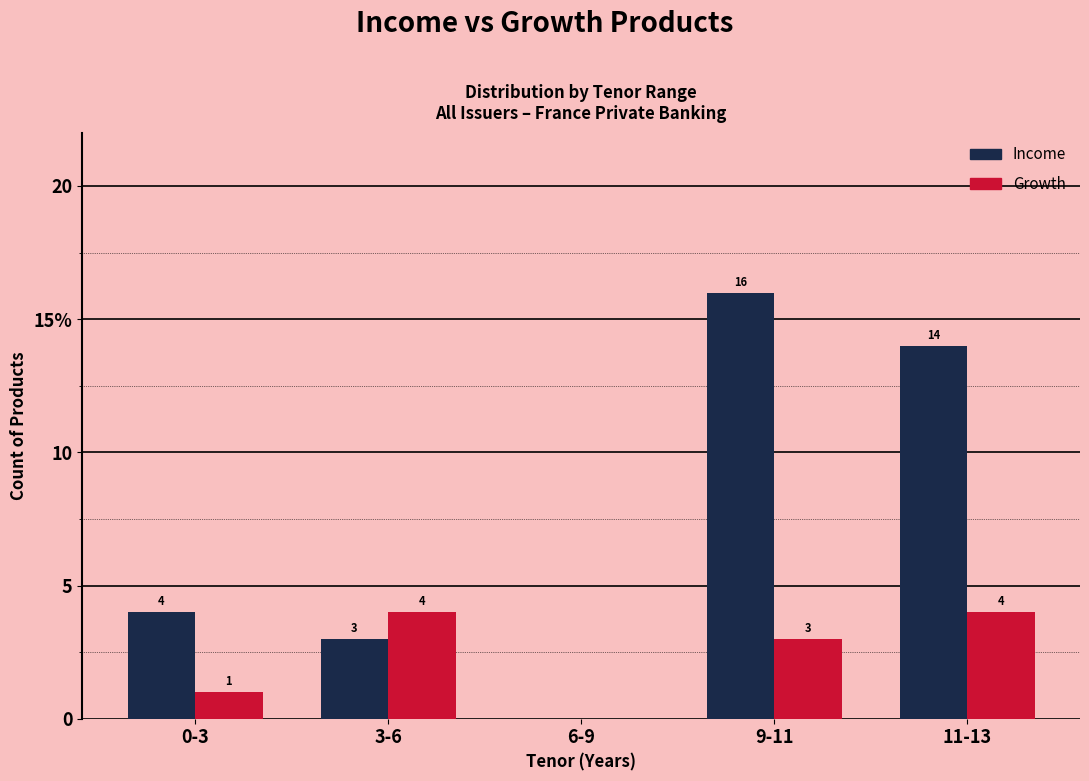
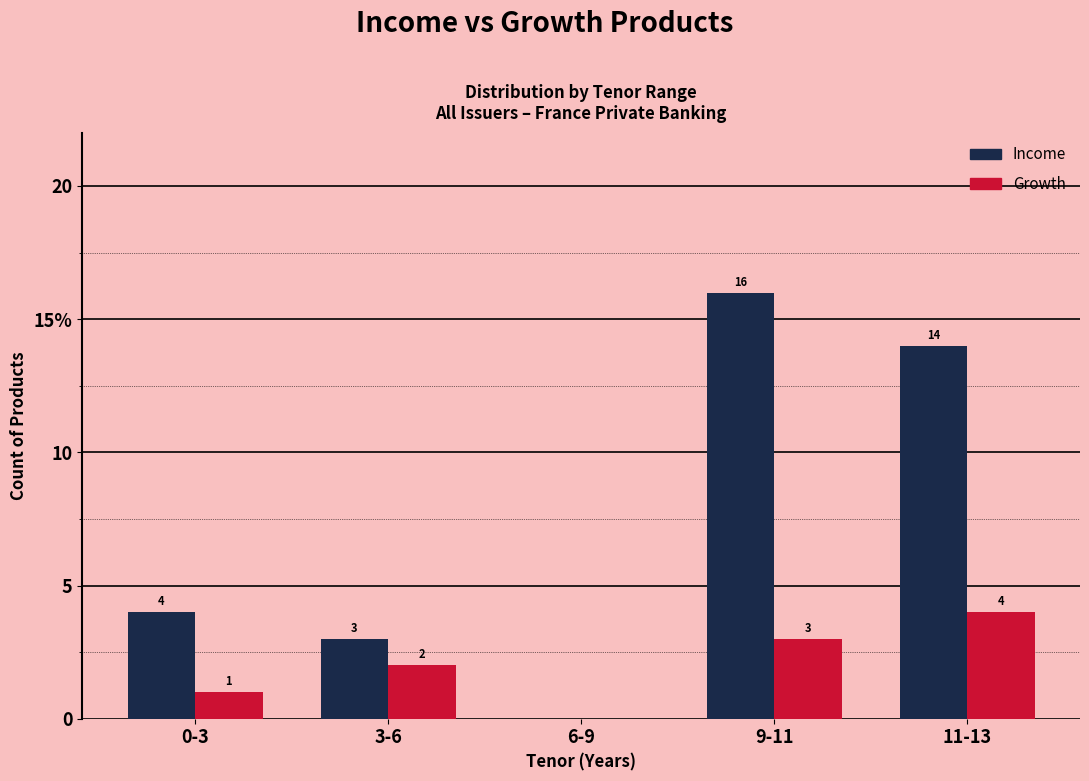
  {
    "Income": {
      "0-3": 4,
      "3-6": 3,
      "9-11": 16,
      "11-13": 14
    },
    "Growth": {
      "0-3": 1,
-     "3-6": 4,
+     "3-6": 2,
      "9-11": 3,
      "11-13": 4
    }
  }
